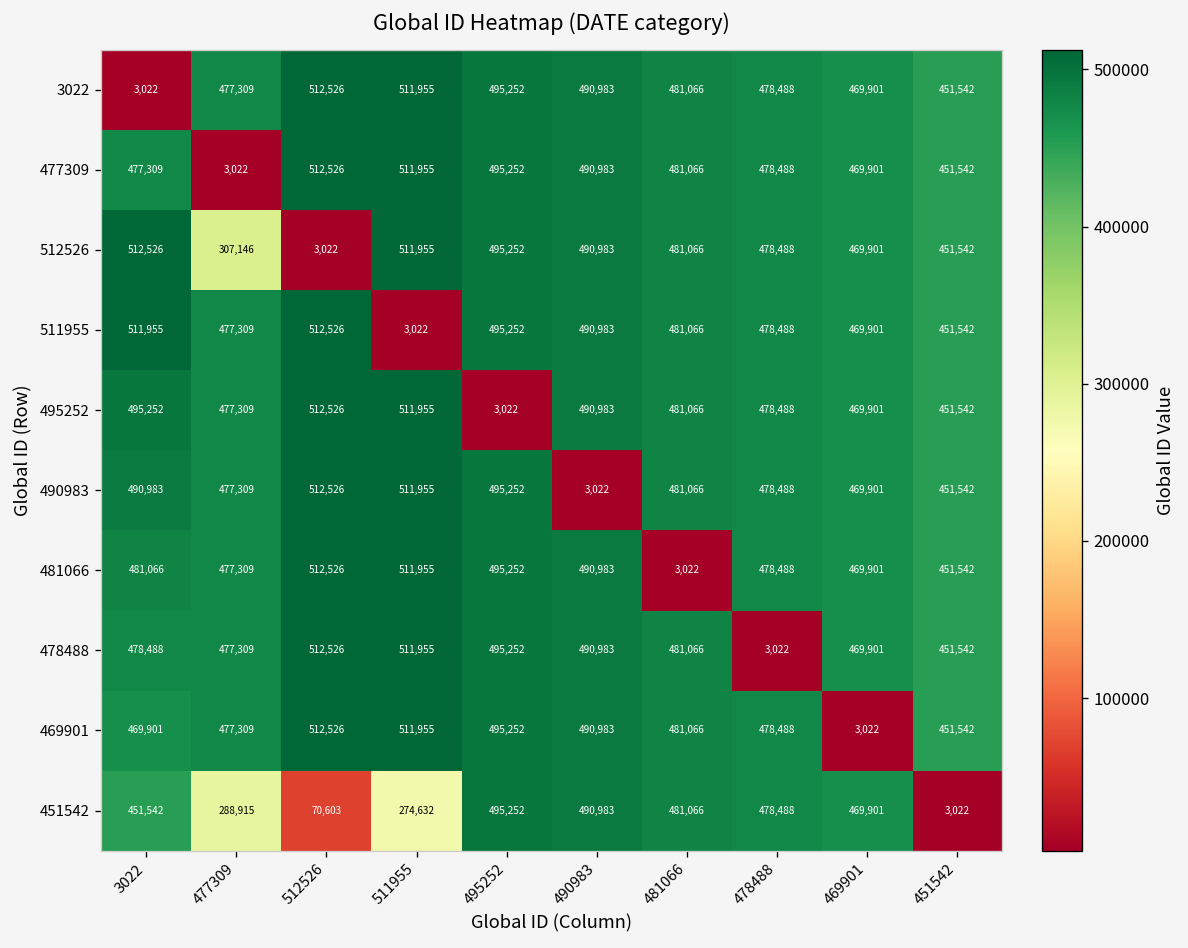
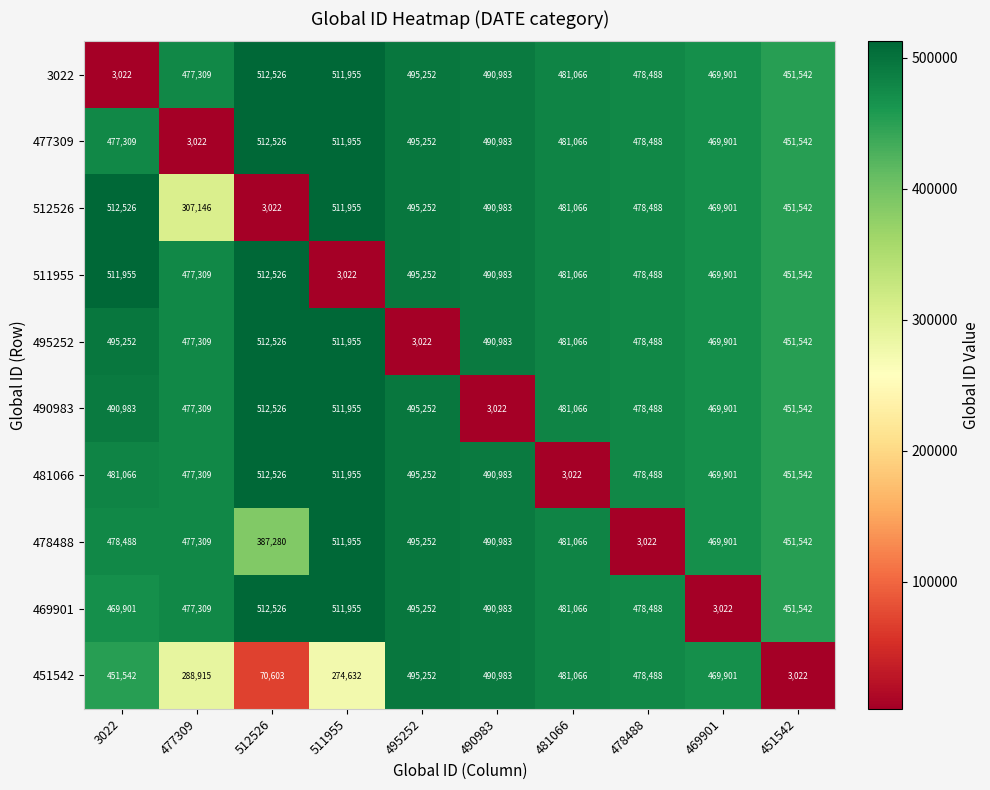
  {
    "3022": {
      "3022": "3,022",
      "477309": "477,309",
      "512526": "512,526",
      "511955": "511,955",
      "495252": "495,252",
      "490983": "490,983",
      "481066": "481,066",
      "478488": "478,488",
      "469901": "469,901",
      "451542": "451,542"
    },
    "477309": {
      "3022": "477,309",
      "477309": "3,022",
      "512526": "512,526",
      "511955": "511,955",
      "495252": "495,252",
      "490983": "490,983",
      "481066": "481,066",
      "478488": "478,488",
      "469901": "469,901",
      "451542": "451,542"
    },
    "512526": {
      "3022": "512,526",
      "477309": "307,146",
      "512526": "3,022",
      "511955": "511,955",
      "495252": "495,252",
      "490983": "490,983",
      "481066": "481,066",
      "478488": "478,488",
      "469901": "469,901",
      "451542": "451,542"
    },
    "511955": {
      "3022": "511,955",
      "477309": "477,309",
      "512526": "512,526",
      "511955": "3,022",
      "495252": "495,252",
      "490983": "490,983",
      "481066": "481,066",
      "478488": "478,488",
      "469901": "469,901",
      "451542": "451,542"
    },
    "495252": {
      "3022": "495,252",
      "477309": "477,309",
      "512526": "512,526",
      "511955": "511,955",
      "495252": "3,022",
      "490983": "490,983",
      "481066": "481,066",
      "478488": "478,488",
      "469901": "469,901",
      "451542": "451,542"
    },
    "490983": {
      "3022": "490,983",
      "477309": "477,309",
      "512526": "512,526",
      "511955": "511,955",
      "495252": "495,252",
      "490983": "3,022",
      "481066": "481,066",
      "478488": "478,488",
      "469901": "469,901",
      "451542": "451,542"
    },
    "481066": {
      "3022": "481,066",
      "477309": "477,309",
      "512526": "512,526",
      "511955": "511,955",
      "495252": "495,252",
      "490983": "490,983",
      "481066": "3,022",
      "478488": "478,488",
      "469901": "469,901",
      "451542": "451,542"
    },
    "478488": {
      "3022": "478,488",
      "477309": "477,309",
-     "512526": "512,526",
+     "512526": "387,280",
      "511955": "511,955",
      "495252": "495,252",
      "490983": "490,983",
      "481066": "481,066",
      "478488": "3,022",
      "469901": "469,901",
      "451542": "451,542"
    },
    "469901": {
      "3022": "469,901",
      "477309": "477,309",
      "512526": "512,526",
      "511955": "511,955",
      "495252": "495,252",
      "490983": "490,983",
      "481066": "481,066",
      "478488": "478,488",
      "469901": "3,022",
      "451542": "451,542"
    },
    "451542": {
      "3022": "451,542",
      "477309": "288,915",
      "512526": "70,603",
      "511955": "274,632",
      "495252": "495,252",
      "490983": "490,983",
      "481066": "481,066",
      "478488": "478,488",
      "469901": "469,901",
      "451542": "3,022"
    }
  }
